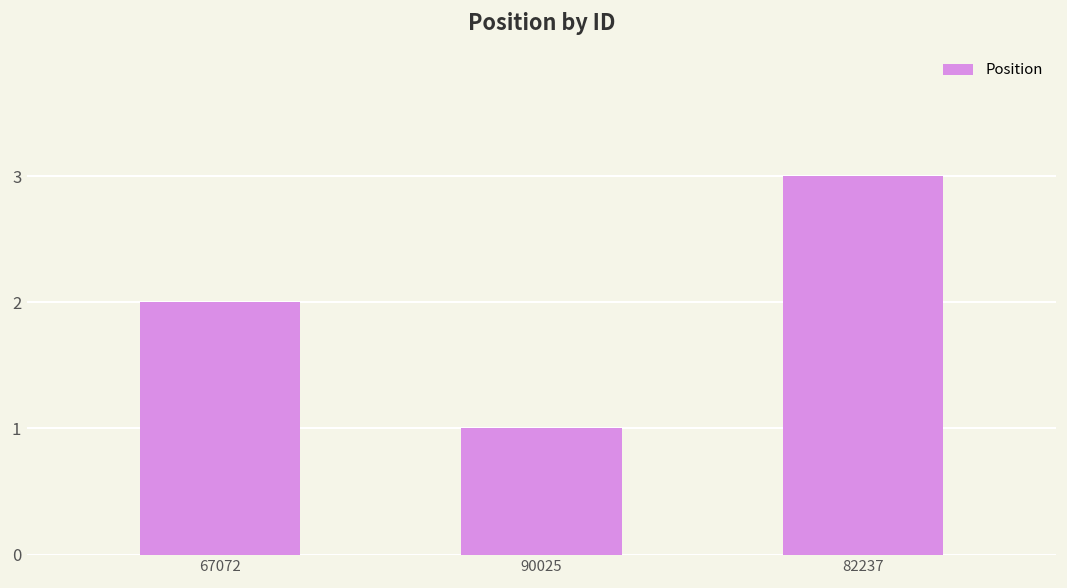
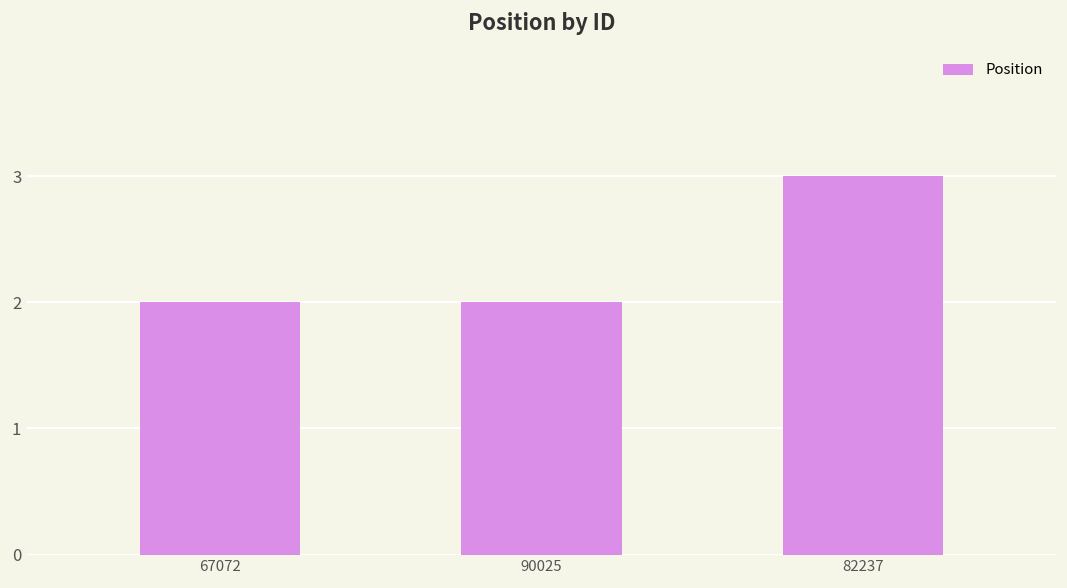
  {
    "67072": 2,
-   "90025": 1,
+   "90025": 2,
    "82237": 3
  }
